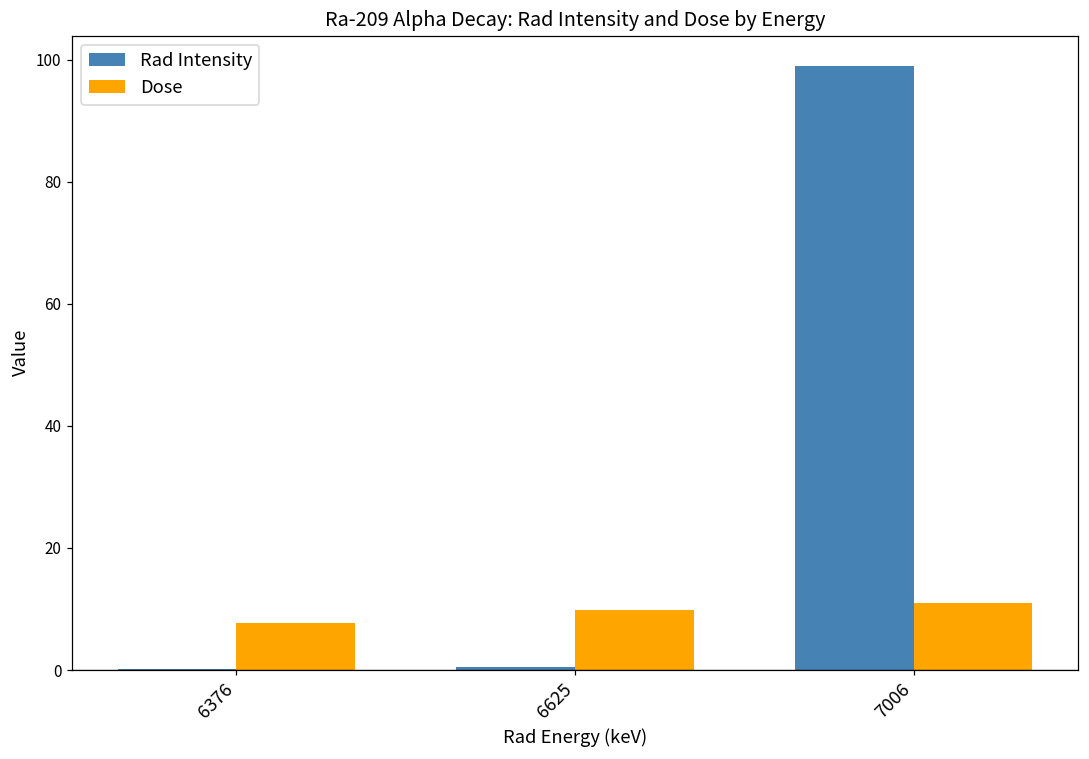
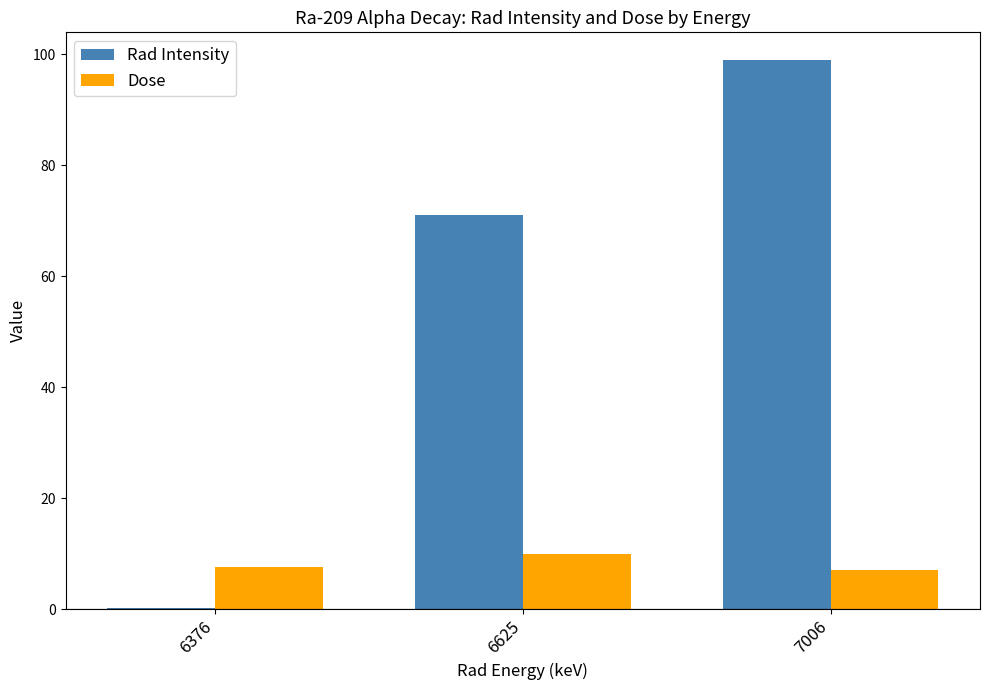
  {
    "Rad Intensity": {
-     "6625": 1,
+     "6625": 71,
      "7006": 99
    },
    "Dose": {
      "6376": 8,
      "6625": 10,
-     "7006": 11
+     "7006": 7
    }
  }
